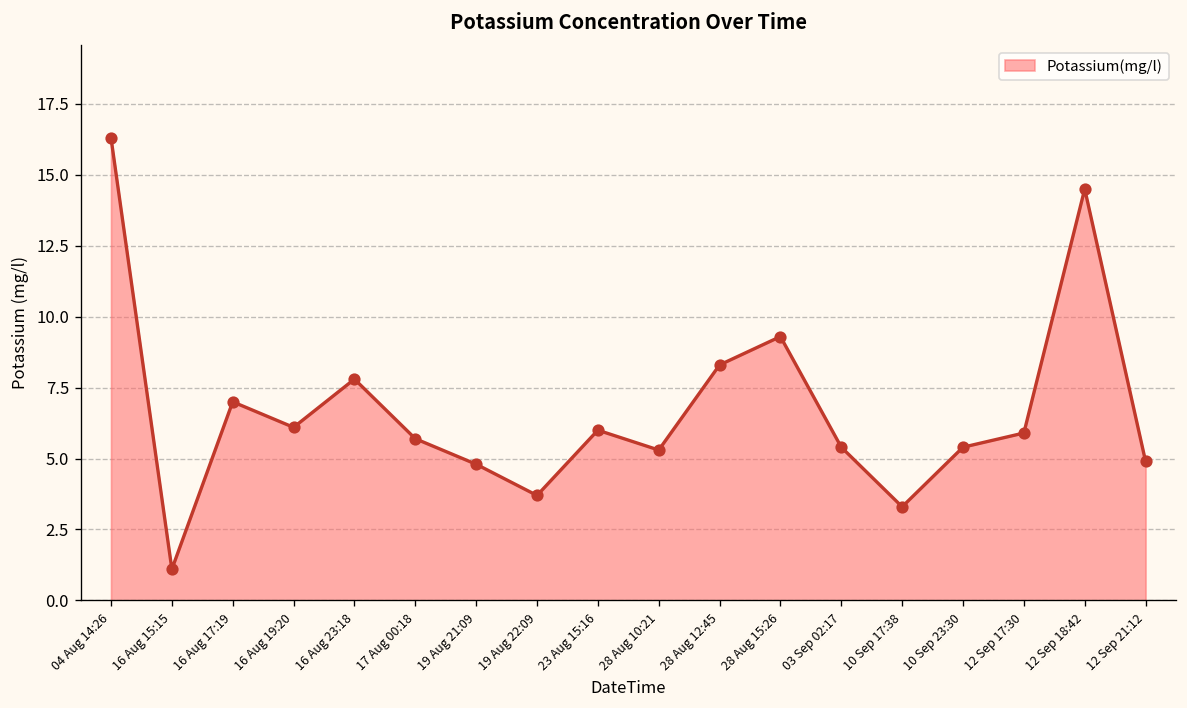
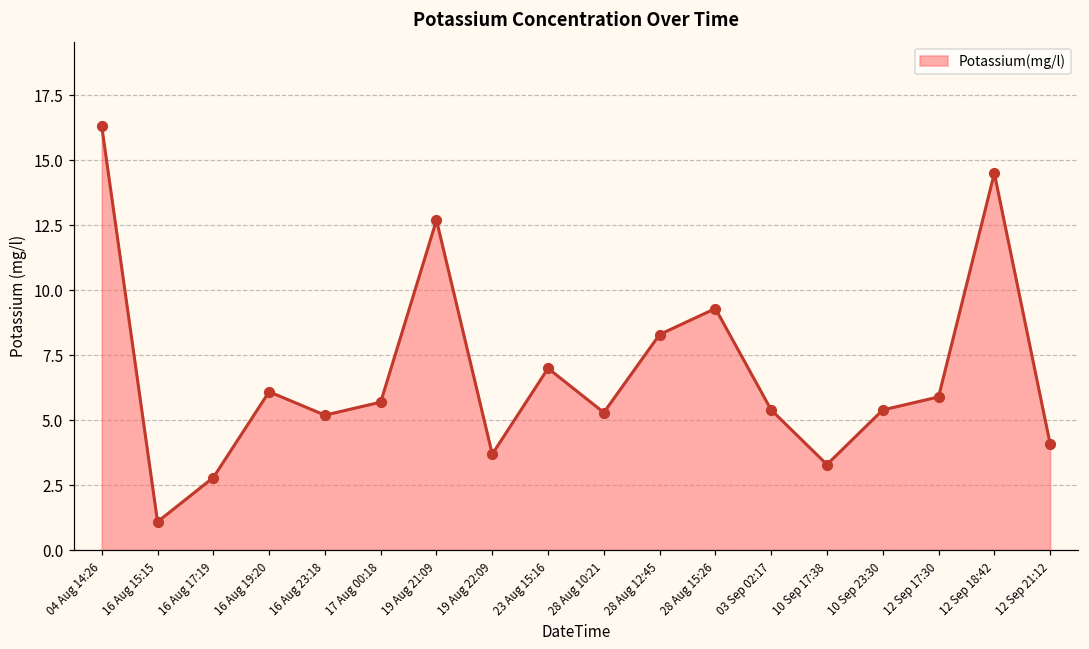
  {
    "04 Aug 14:26": 16.3,
    "16 Aug 15:15": 1.1,
-   "16 Aug 17:19": 7.0,
+   "16 Aug 17:19": 2.8,
    "16 Aug 19:20": 6.1,
-   "16 Aug 23:18": 7.8,
+   "16 Aug 23:18": 5.2,
    "17 Aug 00:18": 5.7,
-   "19 Aug 21:09": 4.8,
+   "19 Aug 21:09": 12.7,
    "19 Aug 22:09": 3.7,
-   "23 Aug 15:16": 6,
+   "23 Aug 15:16": 7,
    "28 Aug 10:21": 5.3,
    "28 Aug 12:45": 8.3,
    "28 Aug 15:26": 9.3,
    "03 Sep 02:17": 5.4,
    "10 Sep 17:38": 3.3,
    "10 Sep 23:30": 5.4,
    "12 Sep 17:30": 5.9,
    "12 Sep 18:42": 14.5,
-   "12 Sep 21:12": 4.9
+   "12 Sep 21:12": 4.1
  }
